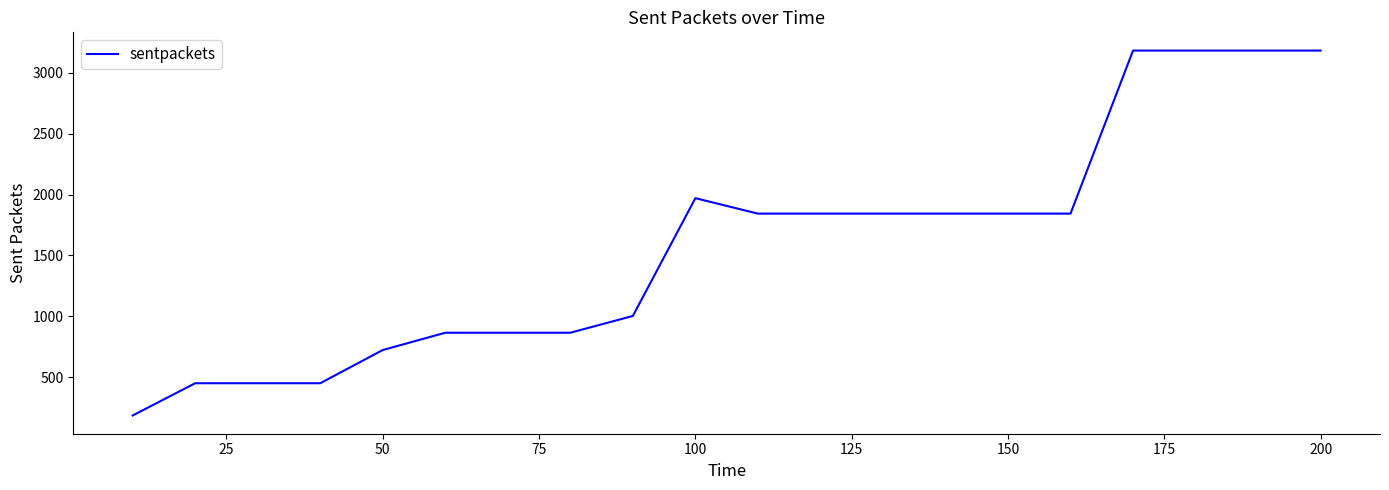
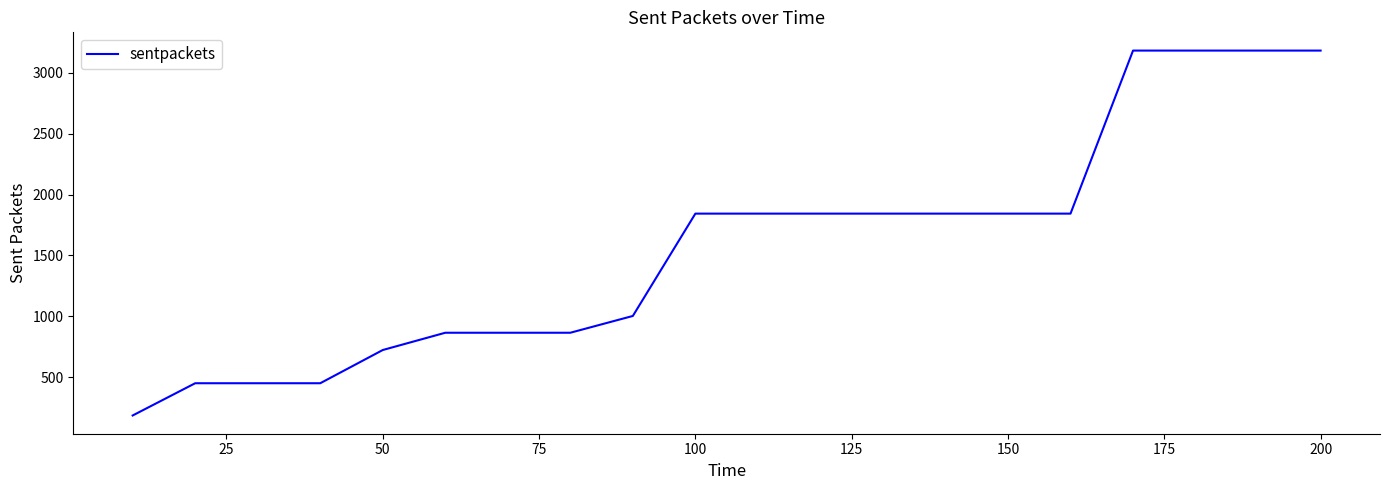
  {
    "50": 720,
-   "100": 1970,
+   "100": 1840,
    "150": 1840,
    "200": 3180
  }
